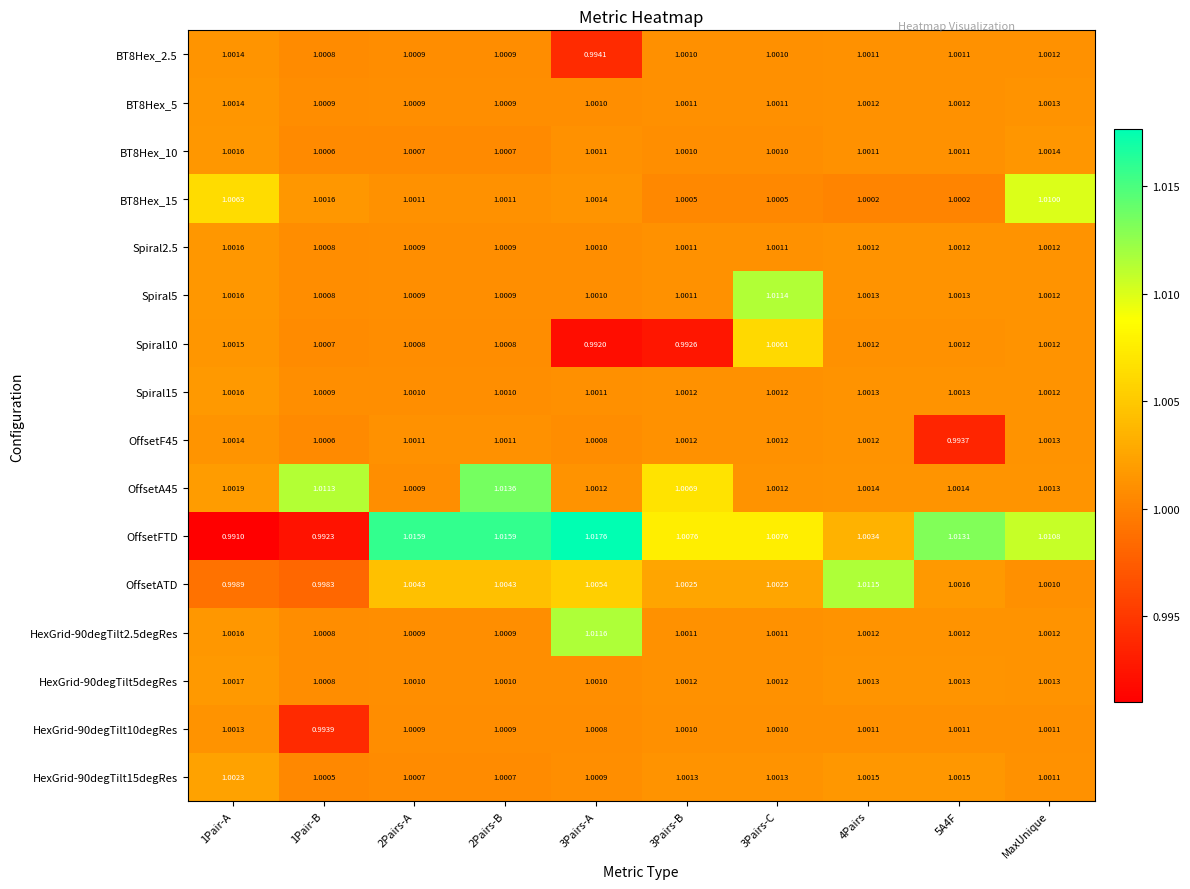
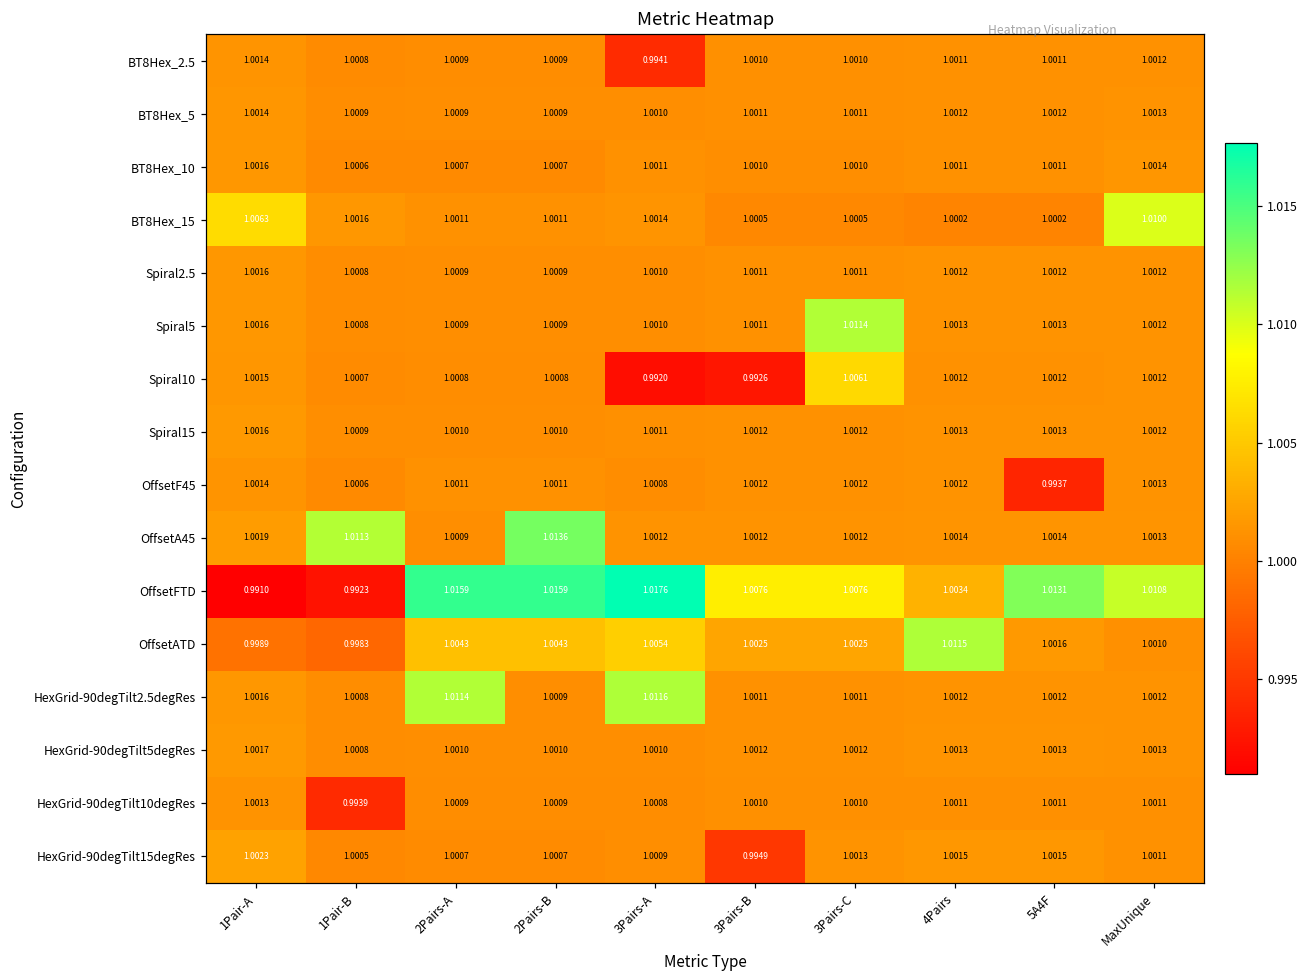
  {
    "BT8Hex_2.5": {
      "1Pair-A": 1.0014,
      "1Pair-B": 1.0008,
      "2Pairs-A": 1.0009,
      "2Pairs-B": 1.0009,
      "3Pairs-A": 0.9941,
      "3Pairs-B": 1.0010,
      "3Pairs-C": 1.0010,
      "4Pairs": 1.0011,
      "5A4F": 1.0011,
      "MaxUnique": 1.0012
    },
    "BT8Hex_5": {
      "1Pair-A": 1.0014,
      "1Pair-B": 1.0009,
      "2Pairs-A": 1.0009,
      "2Pairs-B": 1.0009,
      "3Pairs-A": 1.0010,
      "3Pairs-B": 1.0011,
      "3Pairs-C": 1.0011,
      "4Pairs": 1.0012,
      "5A4F": 1.0012,
      "MaxUnique": 1.0013
    },
    "BT8Hex_10": {
      "1Pair-A": 1.0016,
      "1Pair-B": 1.0006,
      "2Pairs-A": 1.0007,
      "2Pairs-B": 1.0007,
      "3Pairs-A": 1.0011,
      "3Pairs-B": 1.0010,
      "3Pairs-C": 1.0010,
      "4Pairs": 1.0011,
      "5A4F": 1.0011,
      "MaxUnique": 1.0014
    },
    "BT8Hex_15": {
      "1Pair-A": 1.0063,
      "1Pair-B": 1.0016,
      "2Pairs-A": 1.0011,
      "2Pairs-B": 1.0011,
      "3Pairs-A": 1.0014,
      "3Pairs-B": 1.0005,
      "3Pairs-C": 1.0005,
      "4Pairs": 1.0002,
      "5A4F": 1.0002,
      "MaxUnique": 1.0100
    },
    "Spiral2.5": {
      "1Pair-A": 1.0016,
      "1Pair-B": 1.0008,
      "2Pairs-A": 1.0009,
      "2Pairs-B": 1.0009,
      "3Pairs-A": 1.0010,
      "3Pairs-B": 1.0011,
      "3Pairs-C": 1.0011,
      "4Pairs": 1.0012,
      "5A4F": 1.0012,
      "MaxUnique": 1.0012
    },
    "Spiral5": {
      "1Pair-A": 1.0016,
      "1Pair-B": 1.0008,
      "2Pairs-A": 1.0009,
      "2Pairs-B": 1.0009,
      "3Pairs-A": 1.0010,
      "3Pairs-B": 1.0011,
      "3Pairs-C": 1.0114,
      "4Pairs": 1.0013,
      "5A4F": 1.0013,
      "MaxUnique": 1.0012
    },
    "Spiral10": {
      "1Pair-A": 1.0015,
      "1Pair-B": 1.0007,
      "2Pairs-A": 1.0008,
      "2Pairs-B": 1.0008,
      "3Pairs-A": 0.9920,
      "3Pairs-B": 0.9926,
      "3Pairs-C": 1.0061,
      "4Pairs": 1.0012,
      "5A4F": 1.0012,
      "MaxUnique": 1.0012
    },
    "Spiral15": {
      "1Pair-A": 1.0016,
      "1Pair-B": 1.0009,
      "2Pairs-A": 1.0010,
      "2Pairs-B": 1.0010,
      "3Pairs-A": 1.0011,
      "3Pairs-B": 1.0012,
      "3Pairs-C": 1.0012,
      "4Pairs": 1.0013,
      "5A4F": 1.0013,
      "MaxUnique": 1.0012
    },
    "OffsetF45": {
      "1Pair-A": 1.0014,
      "1Pair-B": 1.0006,
      "2Pairs-A": 1.0011,
      "2Pairs-B": 1.0011,
      "3Pairs-A": 1.0008,
      "3Pairs-B": 1.0012,
      "3Pairs-C": 1.0012,
      "4Pairs": 1.0012,
      "5A4F": 0.9937,
      "MaxUnique": 1.0013
    },
    "OffsetA45": {
      "1Pair-A": 1.0019,
      "1Pair-B": 1.0113,
      "2Pairs-A": 1.0009,
      "2Pairs-B": 1.0136,
      "3Pairs-A": 1.0012,
-     "3Pairs-B": 1.0069,
+     "3Pairs-B": 1.0012,
      "3Pairs-C": 1.0012,
      "4Pairs": 1.0014,
      "5A4F": 1.0014,
      "MaxUnique": 1.0013
    },
    "OffsetFTD": {
      "1Pair-A": 0.9910,
      "1Pair-B": 0.9923,
      "2Pairs-A": 1.0159,
      "2Pairs-B": 1.0159,
      "3Pairs-A": 1.0176,
      "3Pairs-B": 1.0076,
      "3Pairs-C": 1.0076,
      "4Pairs": 1.0034,
      "5A4F": 1.0131,
      "MaxUnique": 1.0108
    },
    "OffsetATD": {
      "1Pair-A": 0.9989,
      "1Pair-B": 0.9983,
      "2Pairs-A": 1.0043,
      "2Pairs-B": 1.0043,
      "3Pairs-A": 1.0054,
      "3Pairs-B": 1.0025,
      "3Pairs-C": 1.0025,
      "4Pairs": 1.0115,
      "5A4F": 1.0016,
      "MaxUnique": 1.0010
    },
    "HexGrid-90degTilt2.5degRes": {
      "1Pair-A": 1.0016,
      "1Pair-B": 1.0008,
-     "2Pairs-A": 1.0009,
+     "2Pairs-A": 1.0114,
      "2Pairs-B": 1.0009,
      "3Pairs-A": 1.0116,
      "3Pairs-B": 1.0011,
      "3Pairs-C": 1.0011,
      "4Pairs": 1.0012,
      "5A4F": 1.0012,
      "MaxUnique": 1.0012
    },
    "HexGrid-90degTilt5degRes": {
      "1Pair-A": 1.0017,
      "1Pair-B": 1.0008,
      "2Pairs-A": 1.0010,
      "2Pairs-B": 1.0010,
      "3Pairs-A": 1.0010,
      "3Pairs-B": 1.0012,
      "3Pairs-C": 1.0012,
      "4Pairs": 1.0013,
      "5A4F": 1.0013,
      "MaxUnique": 1.0013
    },
    "HexGrid-90degTilt10degRes": {
      "1Pair-A": 1.0013,
      "1Pair-B": 0.9939,
      "2Pairs-A": 1.0009,
      "2Pairs-B": 1.0009,
      "3Pairs-A": 1.0008,
      "3Pairs-B": 1.0010,
      "3Pairs-C": 1.0010,
      "4Pairs": 1.0011,
      "5A4F": 1.0011,
      "MaxUnique": 1.0011
    },
    "HexGrid-90degTilt15degRes": {
      "1Pair-A": 1.0023,
      "1Pair-B": 1.0005,
      "2Pairs-A": 1.0007,
      "2Pairs-B": 1.0007,
      "3Pairs-A": 1.0009,
-     "3Pairs-B": 1.0013,
+     "3Pairs-B": 0.9949,
      "3Pairs-C": 1.0013,
      "4Pairs": 1.0015,
      "5A4F": 1.0015,
      "MaxUnique": 1.0011
    }
  }
